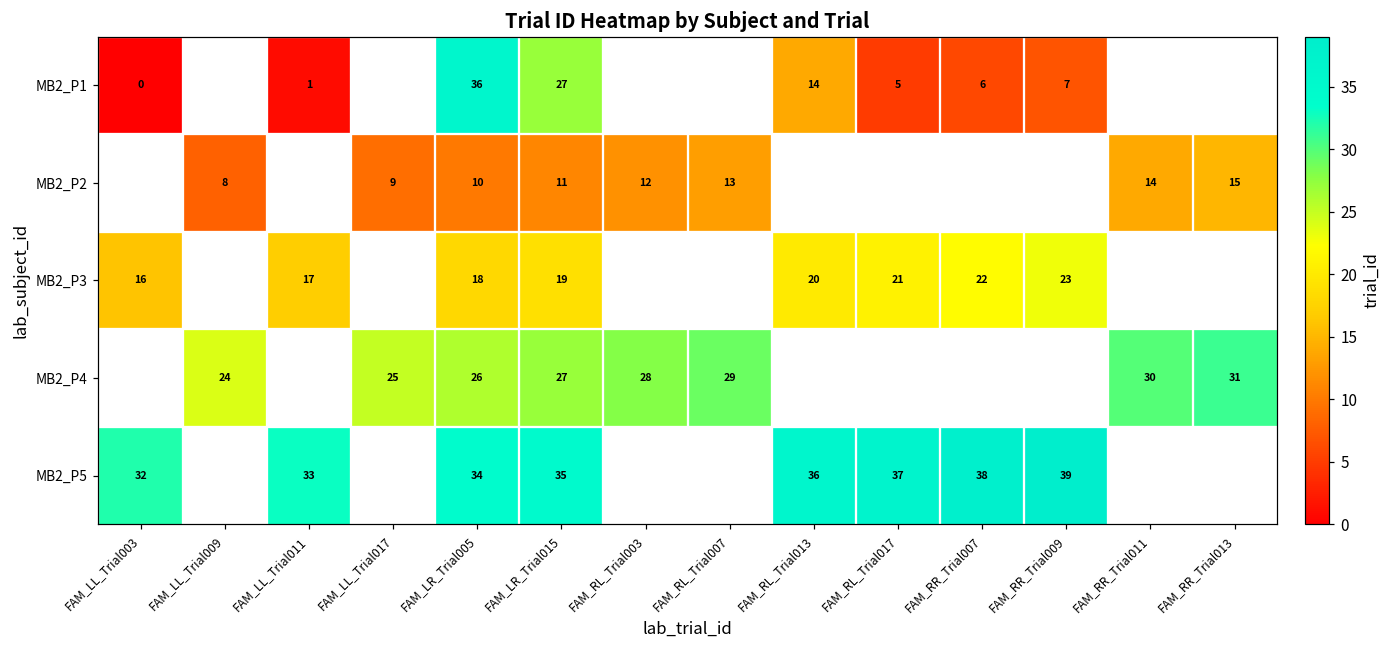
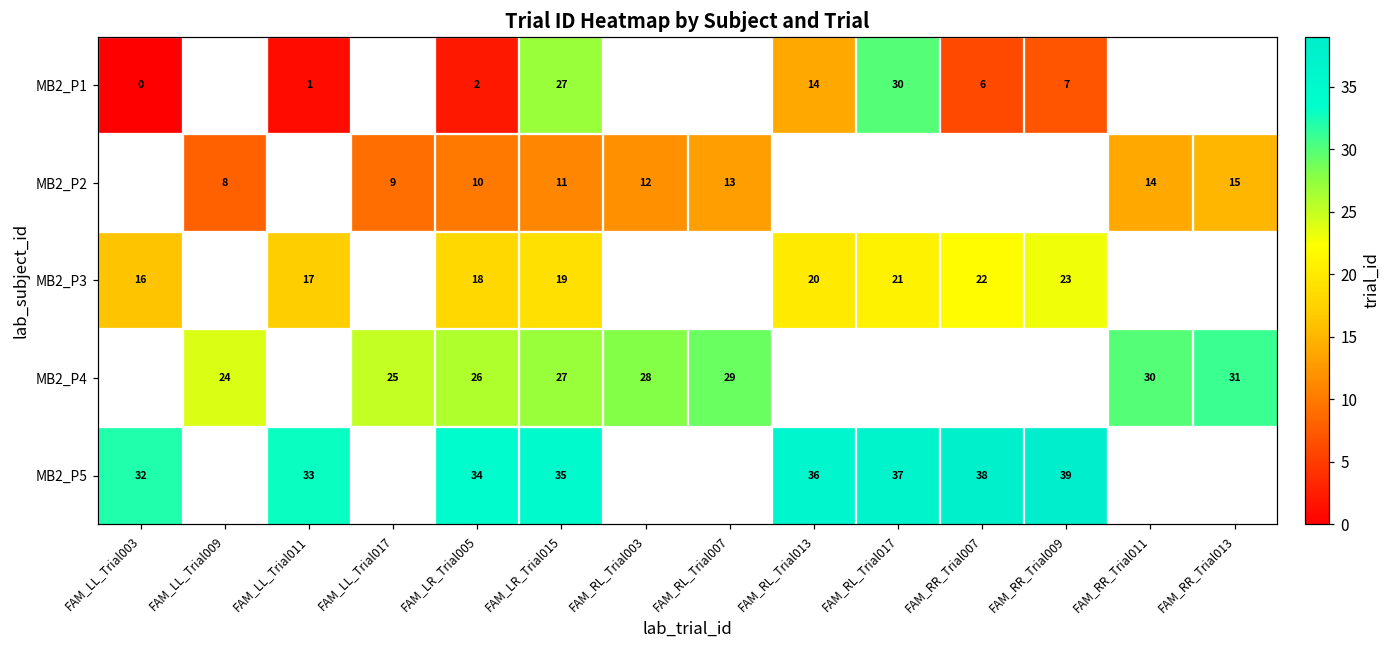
  {
    "MB2_P1": {
      "FAM_LL_Trial003": 0,
      "FAM_LL_Trial011": 1,
-     "FAM_LR_Trial005": 36,
+     "FAM_LR_Trial005": 2,
      "FAM_LR_Trial015": 27,
      "FAM_RL_Trial013": 14,
-     "FAM_RL_Trial017": 5,
+     "FAM_RL_Trial017": 30,
      "FAM_RR_Trial007": 6,
      "FAM_RR_Trial009": 7
    },
    "MB2_P2": {
      "FAM_LL_Trial009": 8,
      "FAM_LL_Trial017": 9,
      "FAM_LR_Trial005": 10,
      "FAM_LR_Trial015": 11,
      "FAM_RL_Trial003": 12,
      "FAM_RL_Trial007": 13,
      "FAM_RR_Trial011": 14,
      "FAM_RR_Trial013": 15
    },
    "MB2_P3": {
      "FAM_LL_Trial003": 16,
      "FAM_LL_Trial011": 17,
      "FAM_LR_Trial005": 18,
      "FAM_LR_Trial015": 19,
      "FAM_RL_Trial013": 20,
      "FAM_RL_Trial017": 21,
      "FAM_RR_Trial007": 22,
      "FAM_RR_Trial009": 23
    },
    "MB2_P4": {
      "FAM_LL_Trial009": 24,
      "FAM_LL_Trial017": 25,
      "FAM_LR_Trial005": 26,
      "FAM_LR_Trial015": 27,
      "FAM_RL_Trial003": 28,
      "FAM_RL_Trial007": 29,
      "FAM_RR_Trial011": 30,
      "FAM_RR_Trial013": 31
    },
    "MB2_P5": {
      "FAM_LL_Trial003": 32,
      "FAM_LL_Trial011": 33,
      "FAM_LR_Trial005": 34,
      "FAM_LR_Trial015": 35,
      "FAM_RL_Trial013": 36,
      "FAM_RL_Trial017": 37,
      "FAM_RR_Trial007": 38,
      "FAM_RR_Trial009": 39
    }
  }
